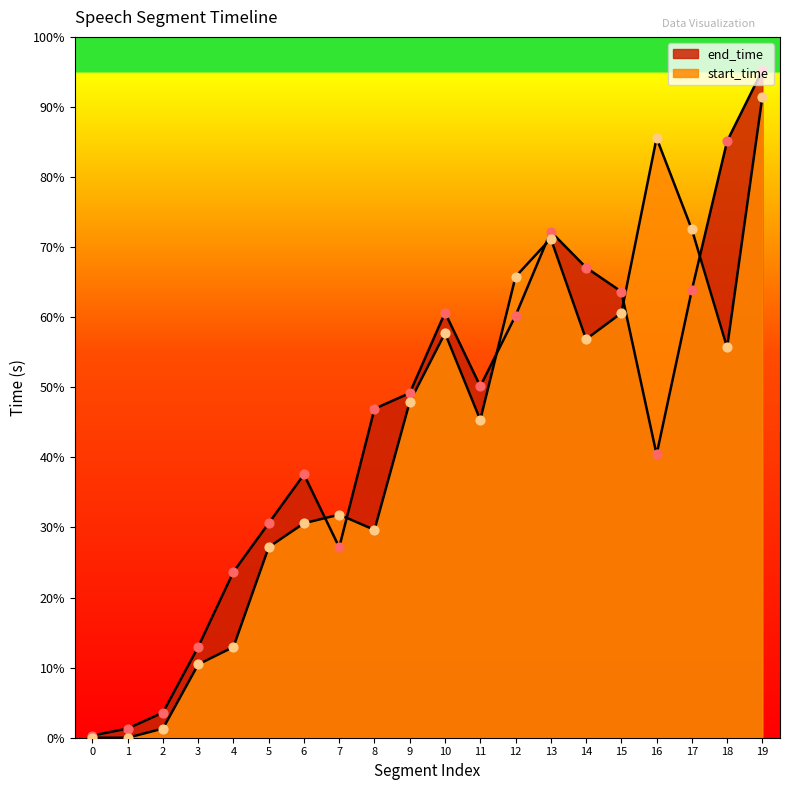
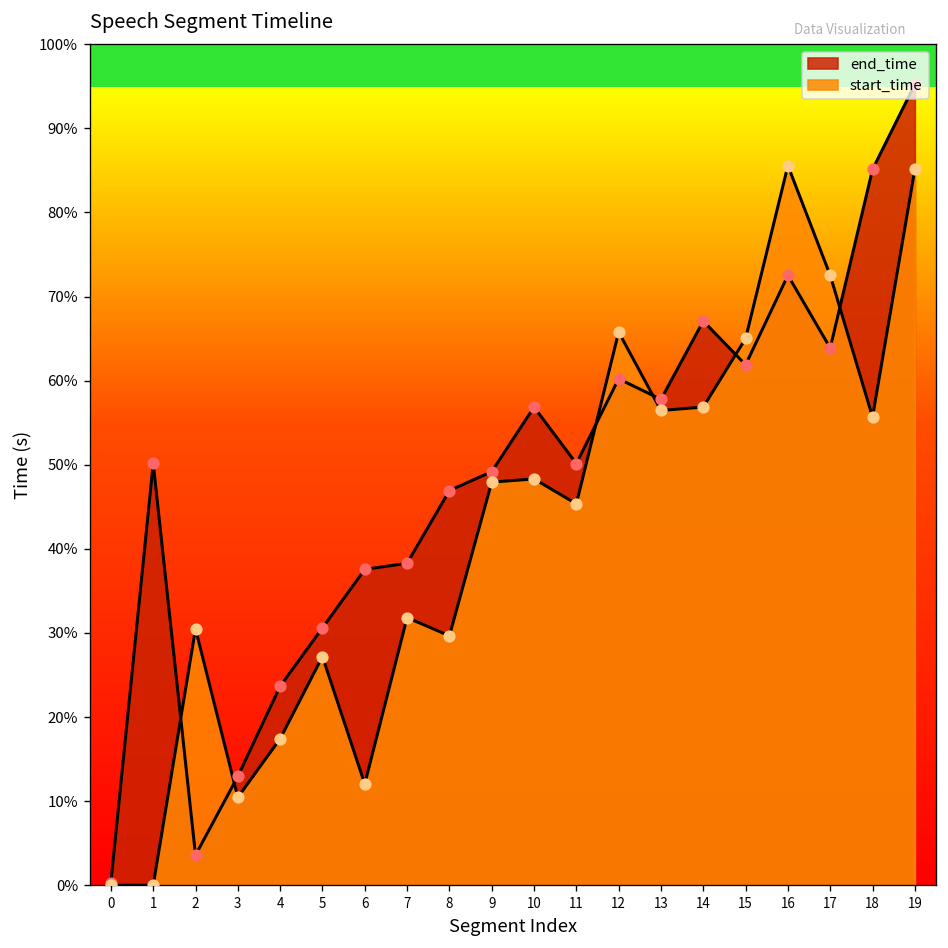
  {
    "end_time": {
-     "1": "1%",
+     "1": "50%",
      "2": "4%",
      "3": "13%",
      "4": "24%",
      "5": "31%",
      "6": "38%",
-     "7": "27%",
+     "7": "38%",
      "8": "47%",
      "9": "49%",
-     "10": "61%",
+     "10": "57%",
      "11": "50%",
      "12": "60%",
-     "13": "72%",
+     "13": "58%",
      "14": "67%",
-     "15": "64%",
-     "16": "40%",
+     "15": "62%",
+     "16": "73%",
      "17": "64%",
      "18": "85%"
    },
    "start_time": {
      "1": "0%",
-     "2": "1%",
+     "2": "30%",
      "3": "10%",
-     "4": "13%",
+     "4": "17%",
      "5": "27%",
-     "6": "31%",
+     "6": "12%",
      "7": "32%",
      "8": "30%",
      "9": "48%",
-     "10": "58%",
+     "10": "48%",
      "11": "45%",
      "12": "66%",
-     "13": "71%",
+     "13": "56%",
      "14": "57%",
-     "15": "61%",
+     "15": "65%",
      "16": "86%",
      "17": "73%",
      "18": "56%",
-     "19": "91%"
+     "19": "85%"
    }
  }
